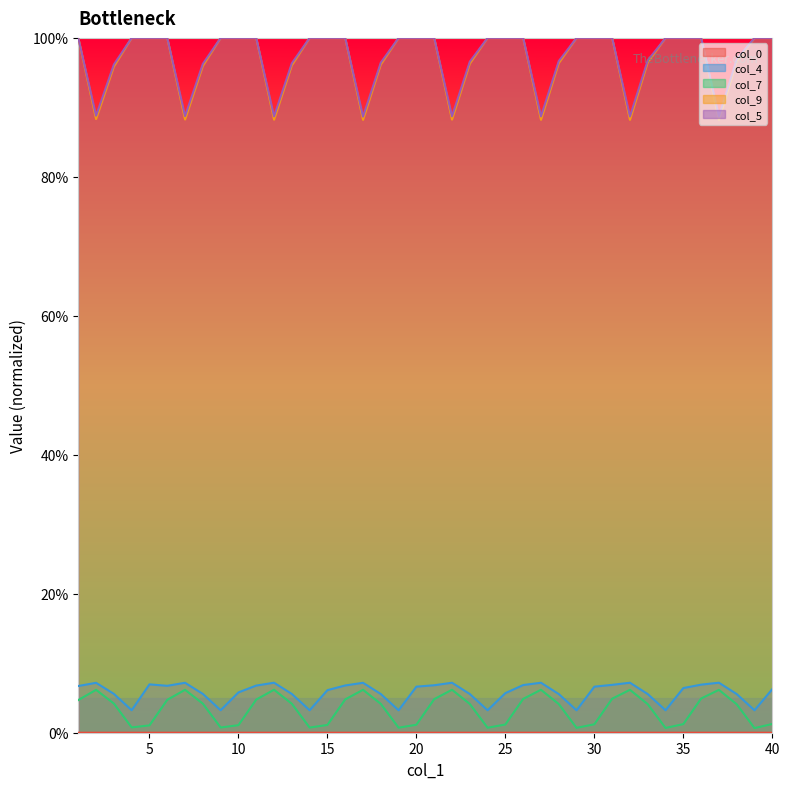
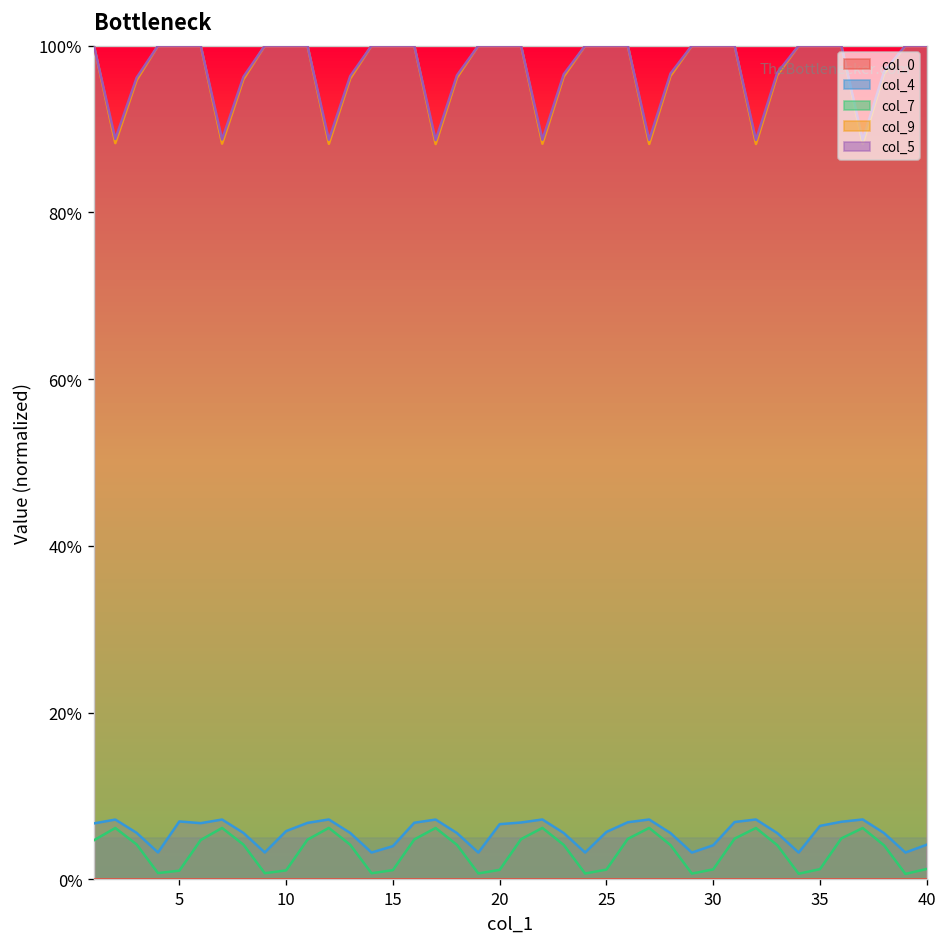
  {
    "col_4": {
      "5": "7%",
      "10": "6%",
-     "15": "6%",
+     "15": "4%",
      "20": "7%",
      "25": "6%",
-     "30": "7%",
+     "30": "4%",
      "35": "6%",
-     "40": "6%"
+     "40": "4%"
    }
  }
